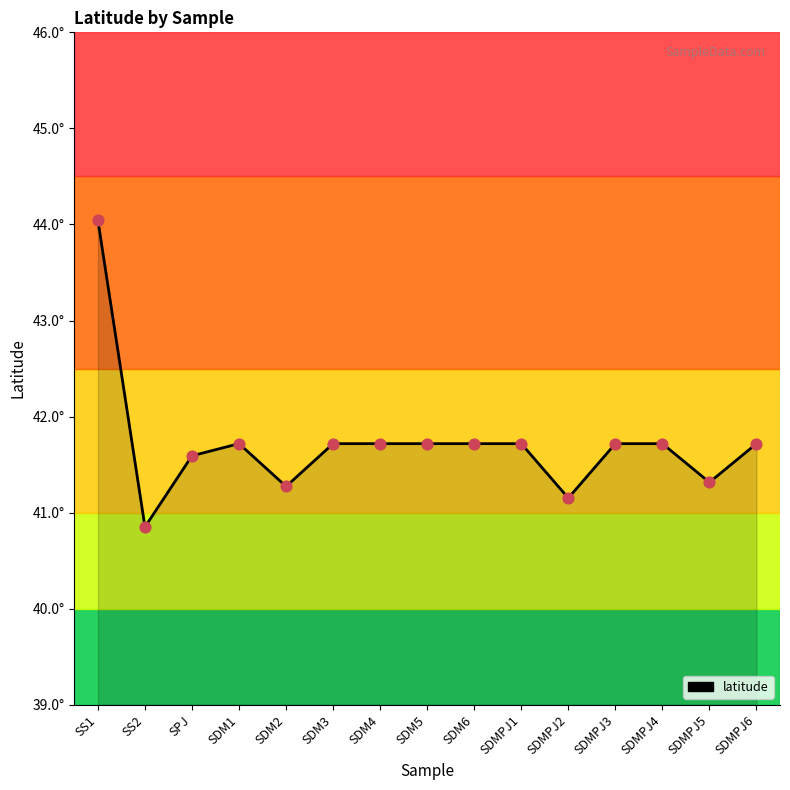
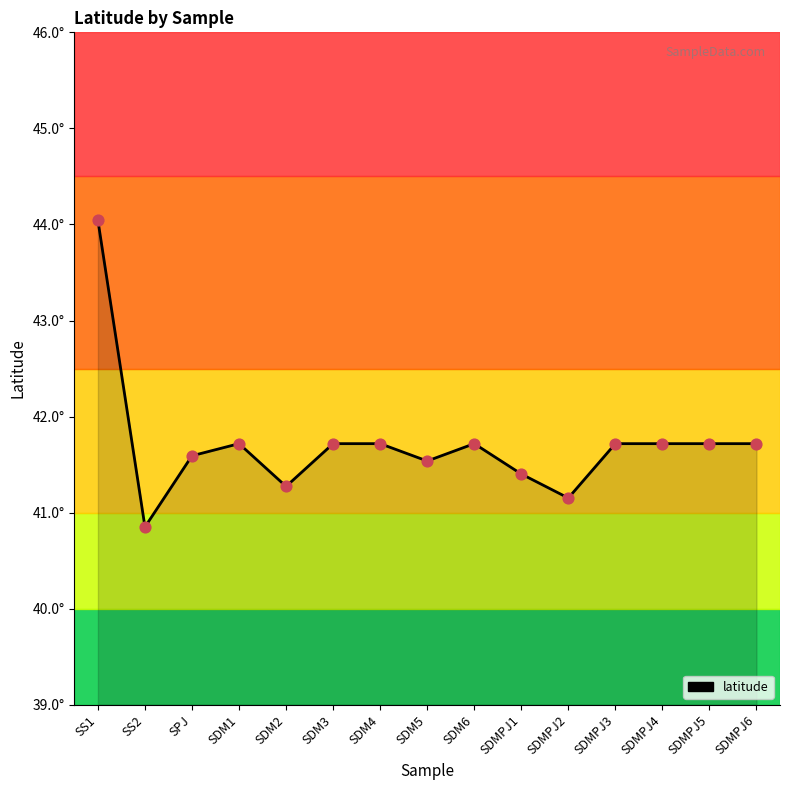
  {
    "SS1": "44.0°",
    "SS2": "40.9°",
    "SPJ": "41.6°",
    "SDM1": "41.7°",
    "SDM2": "41.3°",
    "SDM3": "41.7°",
    "SDM4": "41.7°",
-   "SDM5": "41.7°",
+   "SDM5": "41.5°",
    "SDM6": "41.7°",
-   "SDMPJ1": "41.7°",
+   "SDMPJ1": "41.4°",
    "SDMPJ2": "41.2°",
    "SDMPJ3": "41.7°",
    "SDMPJ4": "41.7°",
-   "SDMPJ5": "41.3°",
+   "SDMPJ5": "41.7°",
    "SDMPJ6": "41.7°"
  }
